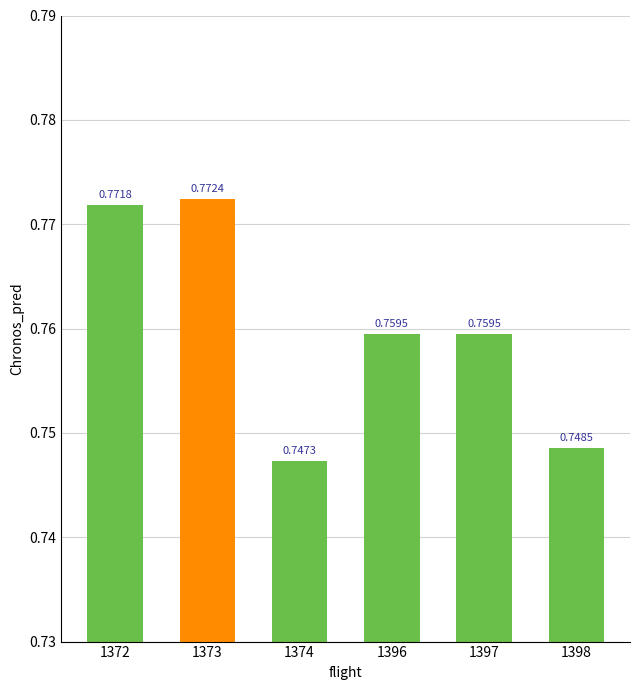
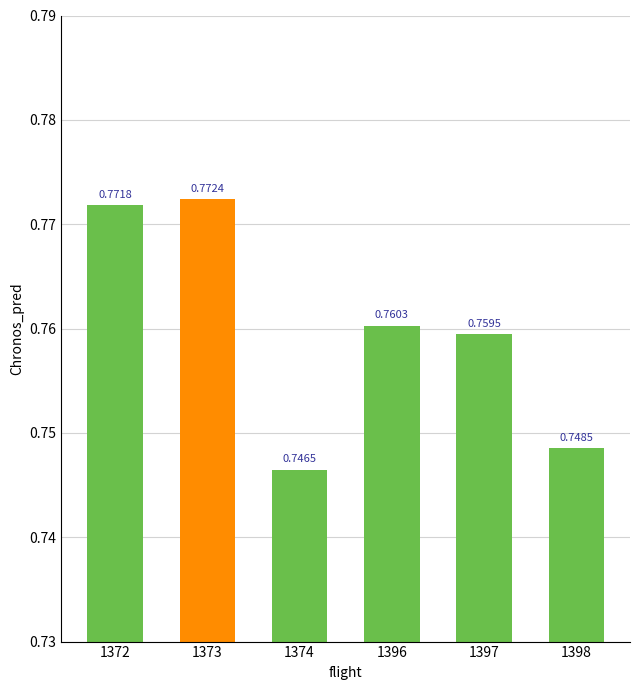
  {
    "1372": 0.7718,
    "1373": 0.7724,
-   "1374": 0.7473,
-   "1396": 0.7595,
+   "1374": 0.7465,
+   "1396": 0.7603,
    "1397": 0.7595,
    "1398": 0.7485
  }
